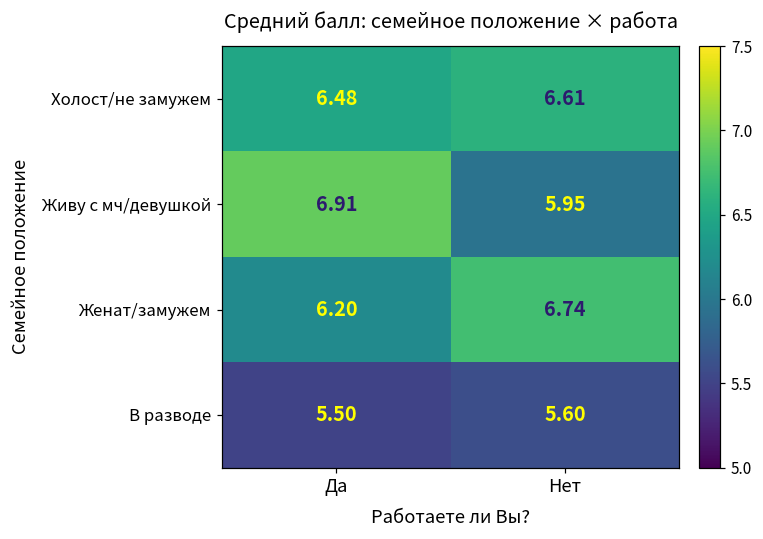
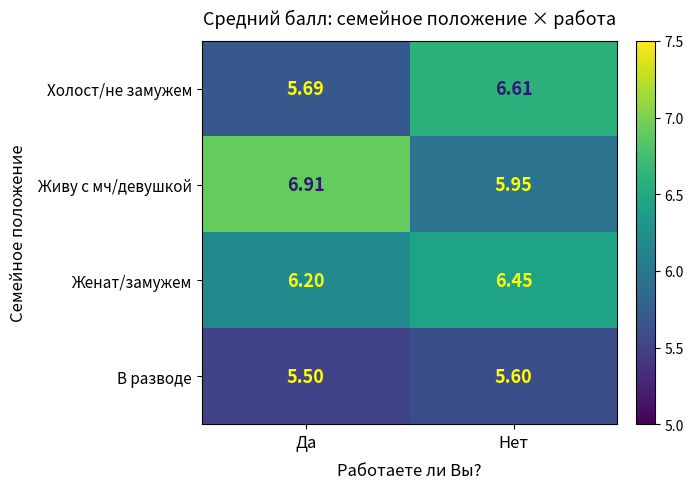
  {
    "Холост/не замужем": {
-     "Да": 6.48,
+     "Да": 5.69,
      "Нет": 6.61
    },
    "Живу с мч/девушкой": {
      "Да": 6.91,
      "Нет": 5.95
    },
    "Женат/замужем": {
      "Да": 6.20,
-     "Нет": 6.74
+     "Нет": 6.45
    },
    "В разводе": {
      "Да": 5.50,
      "Нет": 5.60
    }
  }
